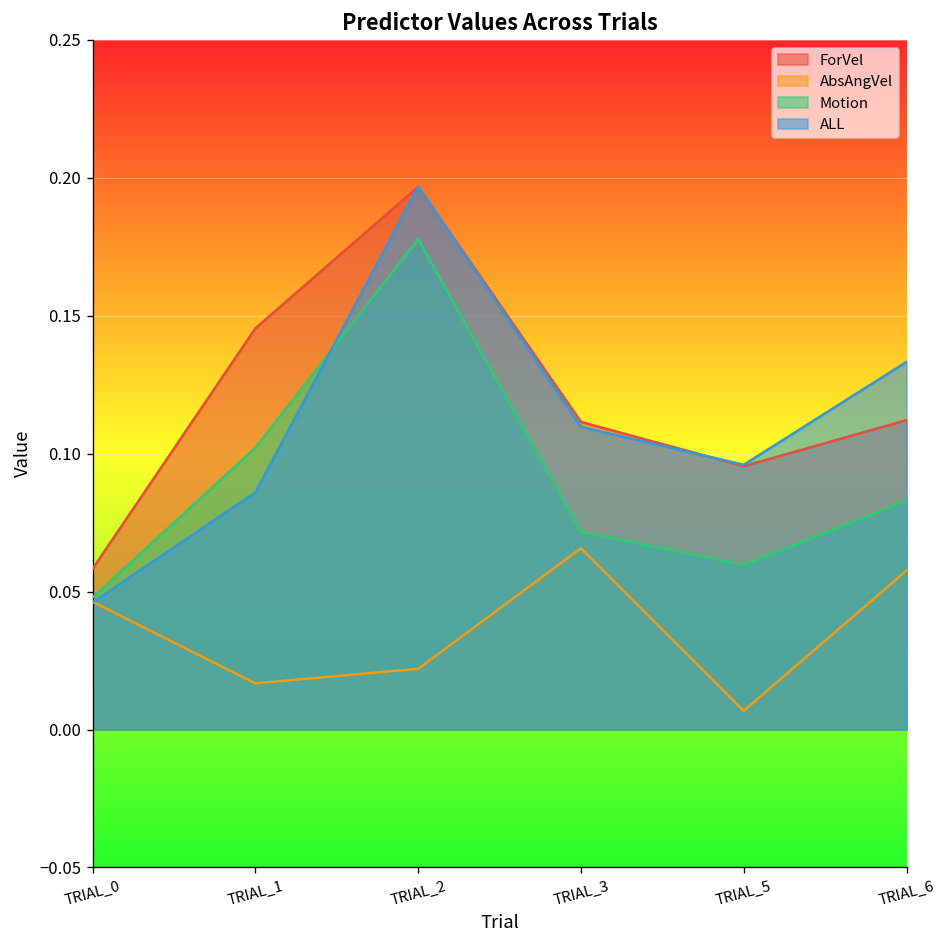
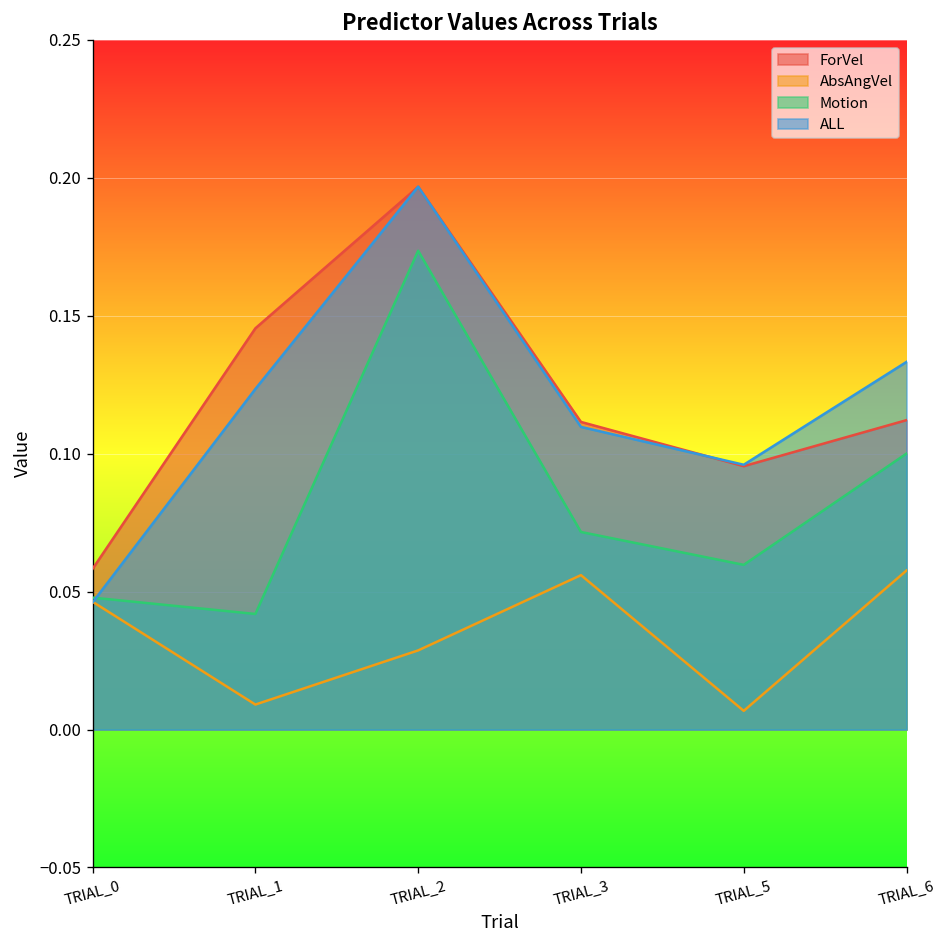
  {
    "ForVel": {
      "TRIAL_0": 0.058,
      "TRIAL_1": 0.145,
      "TRIAL_3": 0.112,
      "TRIAL_6": 0.112
    },
    "AbsAngVel": {
-     "TRIAL_1": 0.017,
-     "TRIAL_2": 0.022,
-     "TRIAL_3": 0.066,
+     "TRIAL_1": 0.009,
+     "TRIAL_2": 0.029,
+     "TRIAL_3": 0.056,
      "TRIAL_5": 0.007,
      "TRIAL_6": 0.058
    },
    "Motion": {
      "TRIAL_0": 0.048,
-     "TRIAL_1": 0.102,
-     "TRIAL_2": 0.178,
+     "TRIAL_1": 0.042,
+     "TRIAL_2": 0.174,
      "TRIAL_3": 0.072,
      "TRIAL_5": 0.060,
-     "TRIAL_6": 0.083
+     "TRIAL_6": 0.100
    },
    "ALL": {
-     "TRIAL_1": 0.086,
+     "TRIAL_1": 0.123,
      "TRIAL_3": 0.110,
      "TRIAL_6": 0.133
    }
  }
